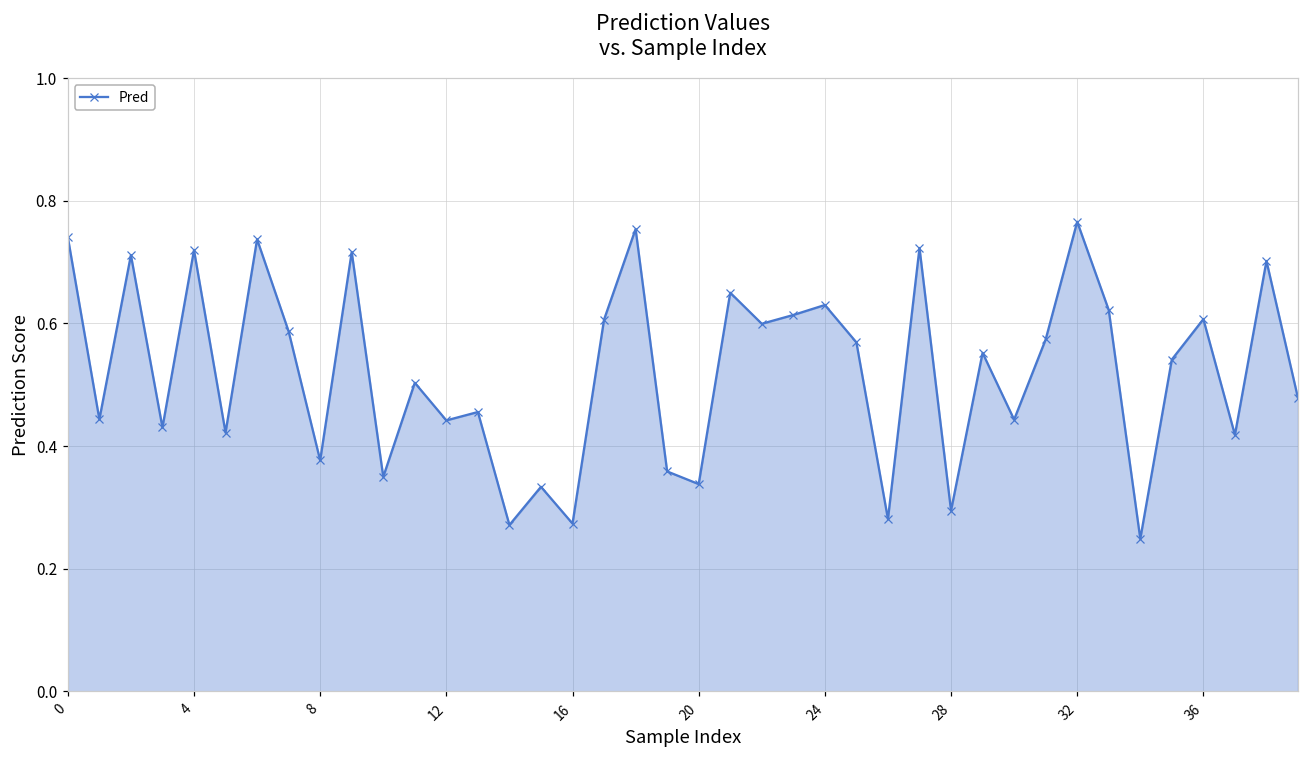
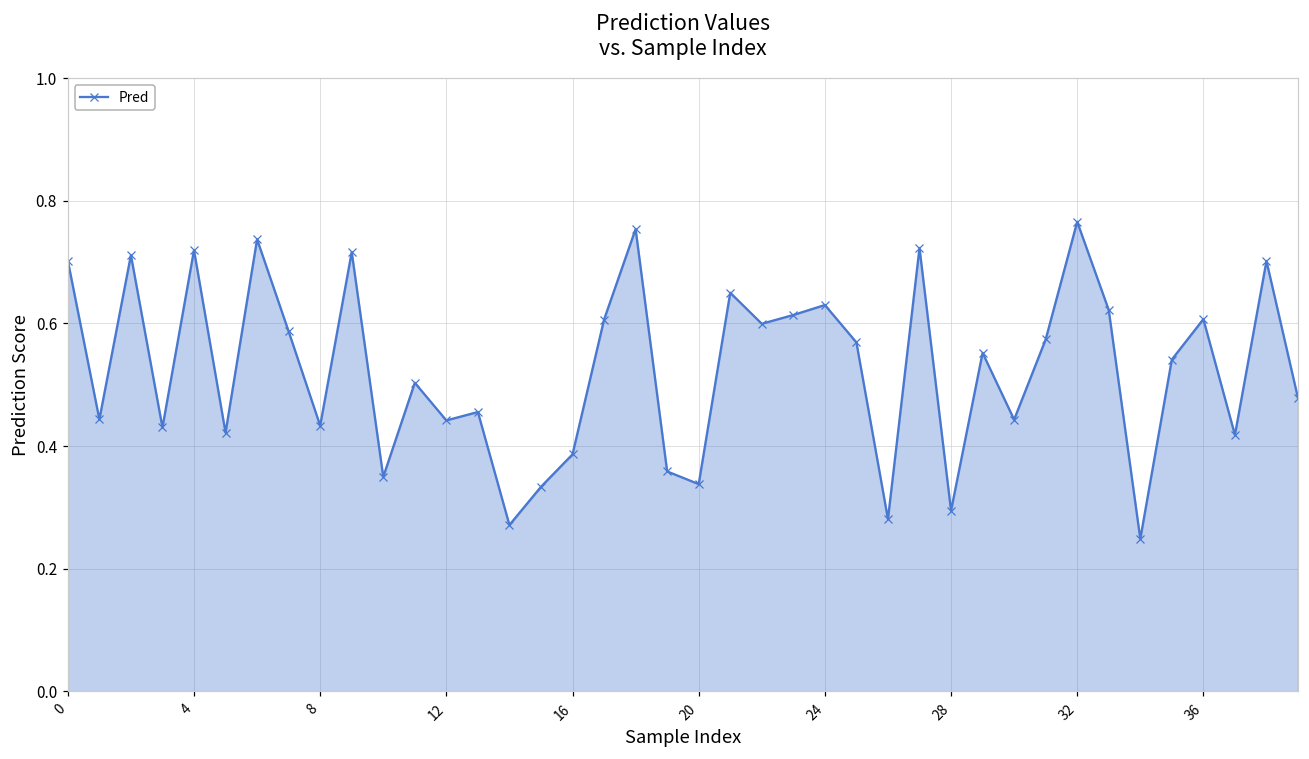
  {
-   "0": 0.74,
+   "0": 0.70,
    "4": 0.72,
-   "8": 0.38,
+   "8": 0.43,
    "12": 0.44,
-   "16": 0.27,
+   "16": 0.39,
    "20": 0.34,
    "24": 0.63,
    "28": 0.29,
    "32": 0.77,
    "36": 0.61
  }
